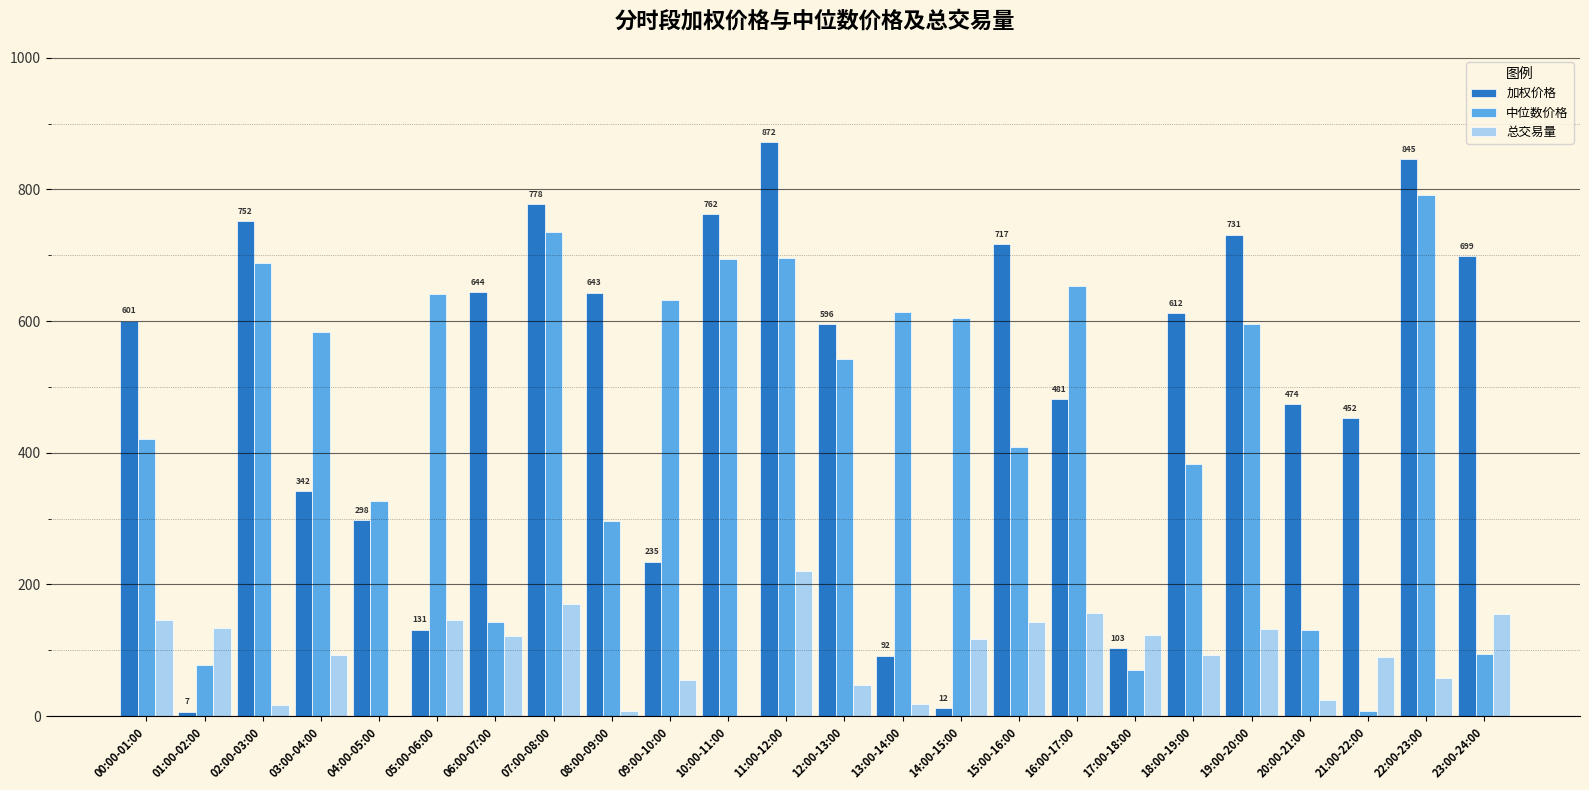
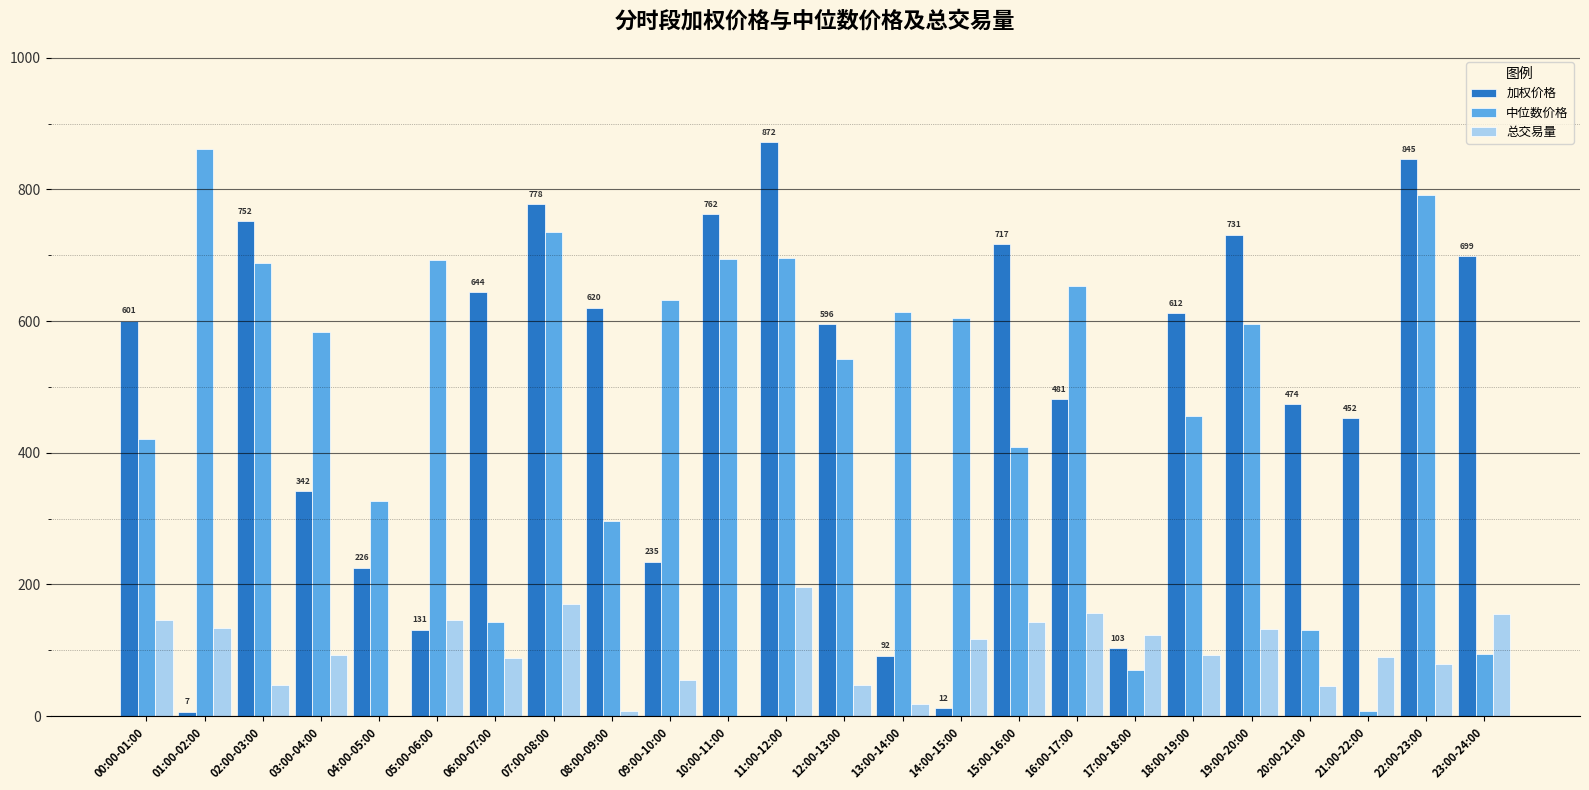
  {
    "加权价格": {
      "00:00-01:00": 601,
      "01:00-02:00": 7,
      "02:00-03:00": 752,
      "03:00-04:00": 342,
-     "04:00-05:00": 298,
+     "04:00-05:00": 226,
      "05:00-06:00": 131,
      "06:00-07:00": 644,
      "07:00-08:00": 778,
-     "08:00-09:00": 643,
+     "08:00-09:00": 620,
      "09:00-10:00": 235,
      "10:00-11:00": 762,
      "11:00-12:00": 872,
      "12:00-13:00": 596,
      "13:00-14:00": 92,
      "14:00-15:00": 12,
      "15:00-16:00": 717,
      "16:00-17:00": 481,
      "17:00-18:00": 103,
      "18:00-19:00": 612,
      "19:00-20:00": 731,
      "20:00-21:00": 474,
      "21:00-22:00": 452,
      "22:00-23:00": 845,
      "23:00-24:00": 699
    },
    "中位数价格": {
      "00:00-01:00": 420,
-     "01:00-02:00": 80,
+     "01:00-02:00": 860,
      "02:00-03:00": 690,
      "03:00-04:00": 580,
      "04:00-05:00": 330,
-     "05:00-06:00": 640,
+     "05:00-06:00": 690,
      "06:00-07:00": 140,
      "07:00-08:00": 740,
      "08:00-09:00": 300,
      "09:00-10:00": 630,
      "10:00-11:00": 690,
      "11:00-12:00": 700,
      "12:00-13:00": 540,
      "13:00-14:00": 610,
      "14:00-15:00": 610,
      "15:00-16:00": 410,
      "16:00-17:00": 650,
      "17:00-18:00": 70,
-     "18:00-19:00": 380,
+     "18:00-19:00": 460,
      "19:00-20:00": 600,
      "20:00-21:00": 130,
      "21:00-22:00": 10,
      "22:00-23:00": 790,
      "23:00-24:00": 90
    },
    "总交易量": {
      "00:00-01:00": 150,
      "01:00-02:00": 130,
-     "02:00-03:00": 20,
+     "02:00-03:00": 50,
      "03:00-04:00": 90,
      "04:00-05:00": 0,
      "05:00-06:00": 150,
-     "06:00-07:00": 120,
+     "06:00-07:00": 90,
      "07:00-08:00": 170,
      "08:00-09:00": 10,
      "09:00-10:00": 50,
      "10:00-11:00": 0,
-     "11:00-12:00": 220,
+     "11:00-12:00": 200,
      "12:00-13:00": 50,
      "13:00-14:00": 20,
      "14:00-15:00": 120,
      "15:00-16:00": 140,
      "16:00-17:00": 160,
      "17:00-18:00": 120,
      "18:00-19:00": 90,
      "19:00-20:00": 130,
-     "20:00-21:00": 20,
+     "20:00-21:00": 50,
      "21:00-22:00": 90,
-     "22:00-23:00": 60,
+     "22:00-23:00": 80,
      "23:00-24:00": 150
    }
  }
